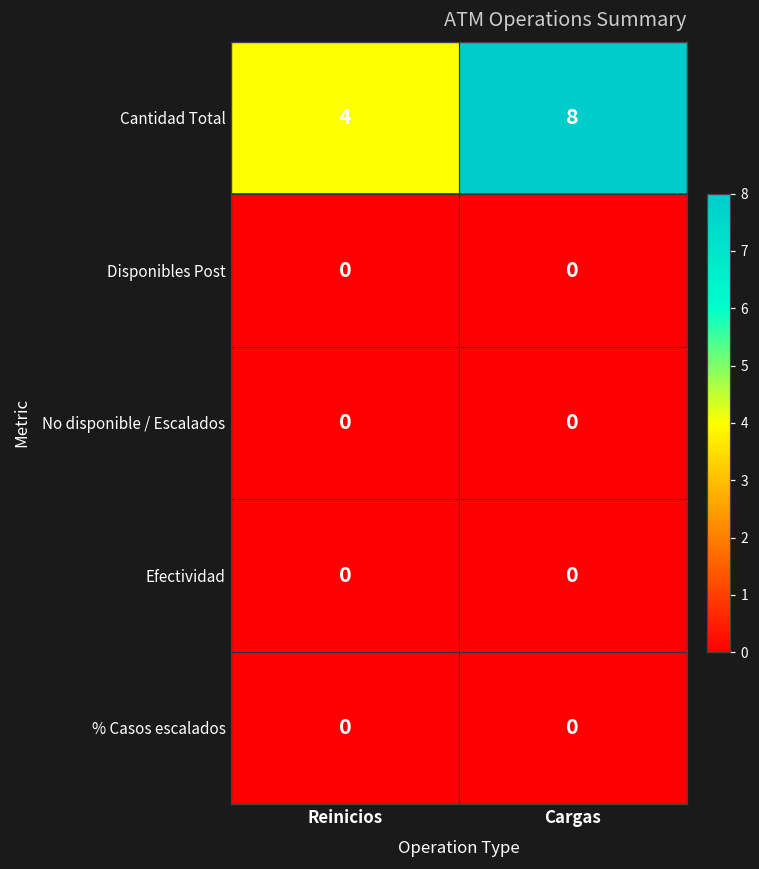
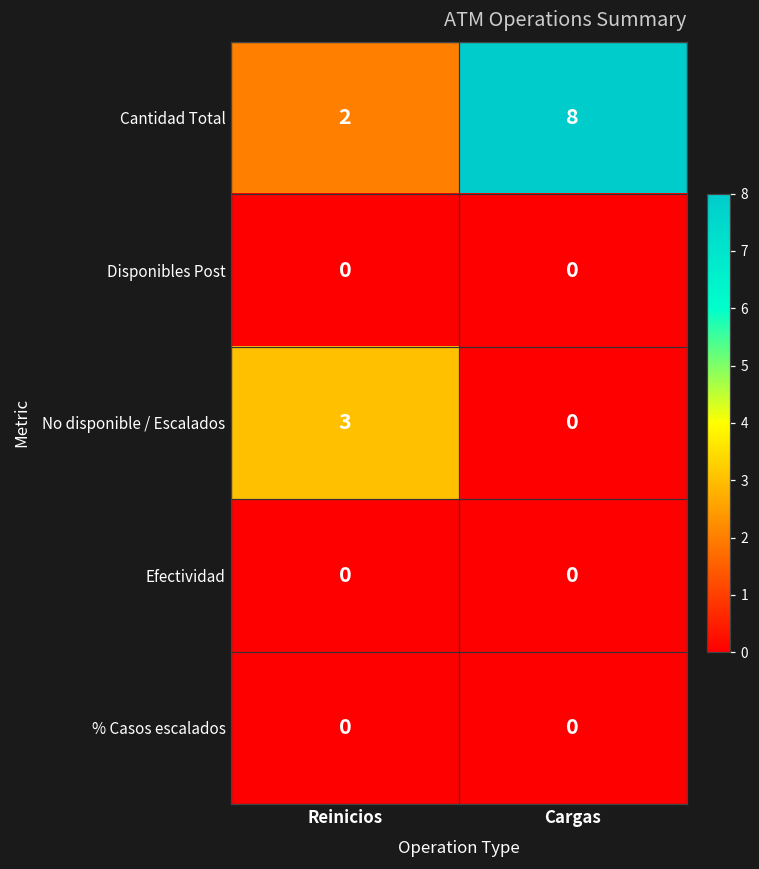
  {
    "Cantidad Total": {
-     "Reinicios": 4,
+     "Reinicios": 2,
      "Cargas": 8
    },
    "Disponibles Post": {
      "Reinicios": 0,
      "Cargas": 0
    },
    "No disponible / Escalados": {
-     "Reinicios": 0,
+     "Reinicios": 3,
      "Cargas": 0
    },
    "Efectividad": {
      "Reinicios": 0,
      "Cargas": 0
    },
    "% Casos escalados": {
      "Reinicios": 0,
      "Cargas": 0
    }
  }
